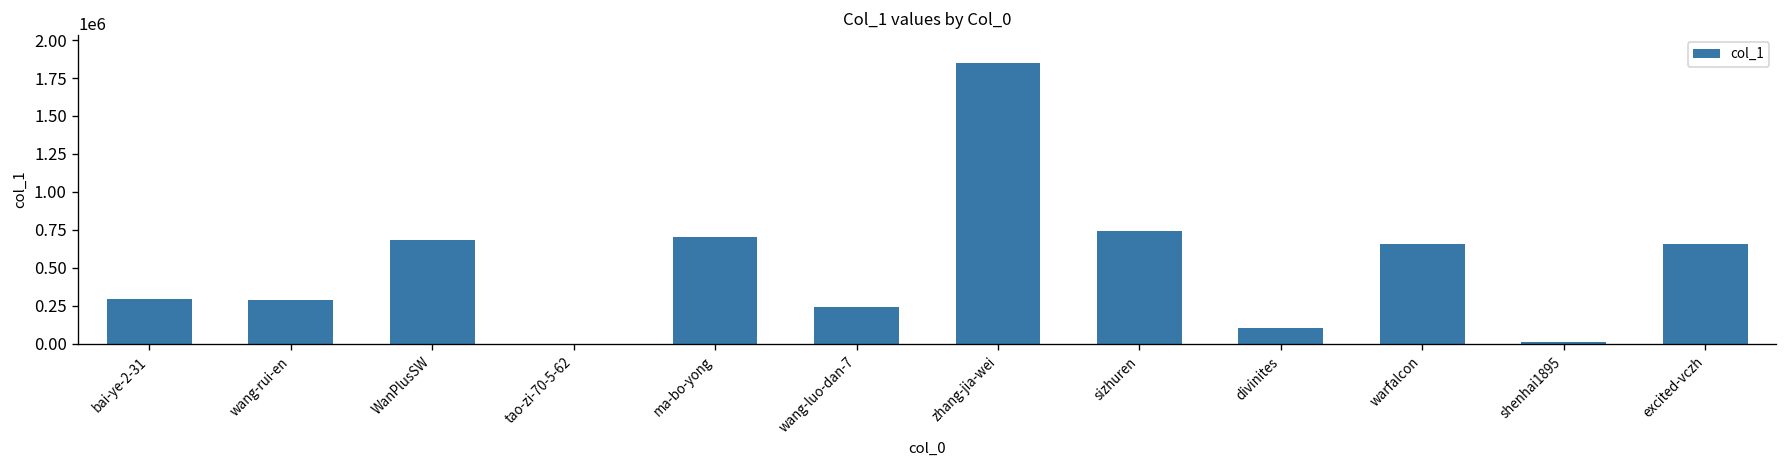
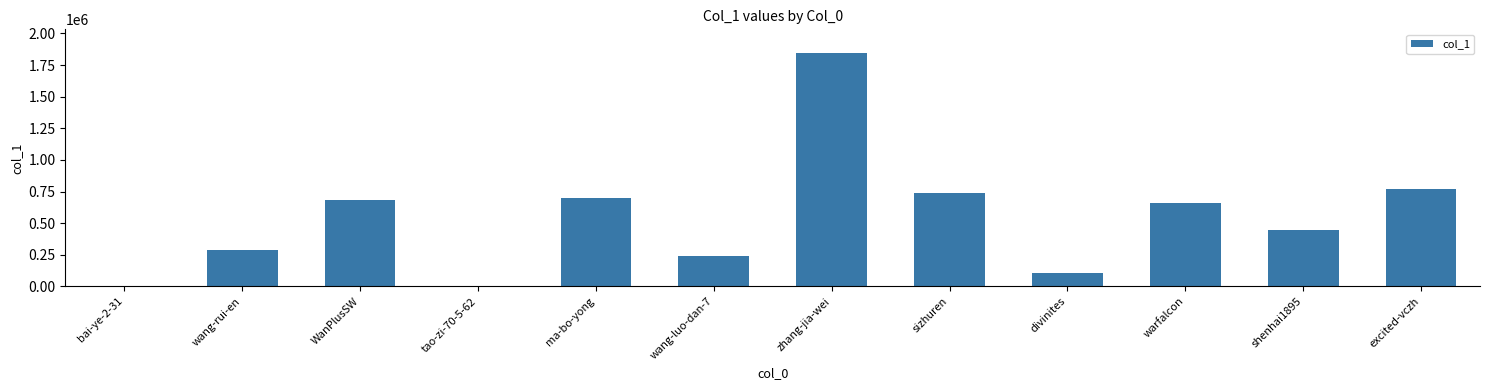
  {
-   "bai-ye-2-31": 290000,
+   "bai-ye-2-31": 0,
    "wang-rui-en": 290000,
    "WanPlusSW": 680000,
    "ma-bo-yong": 700000,
    "wang-luo-dan-7": 240000,
    "zhang-jia-wei": 1850000,
    "sizhuren": 740000,
    "divinites": 110000,
    "warfalcon": 660000,
-   "shenhai1895": 10000,
-   "excited-vczh": 660000
+   "shenhai1895": 440000,
+   "excited-vczh": 770000
  }
